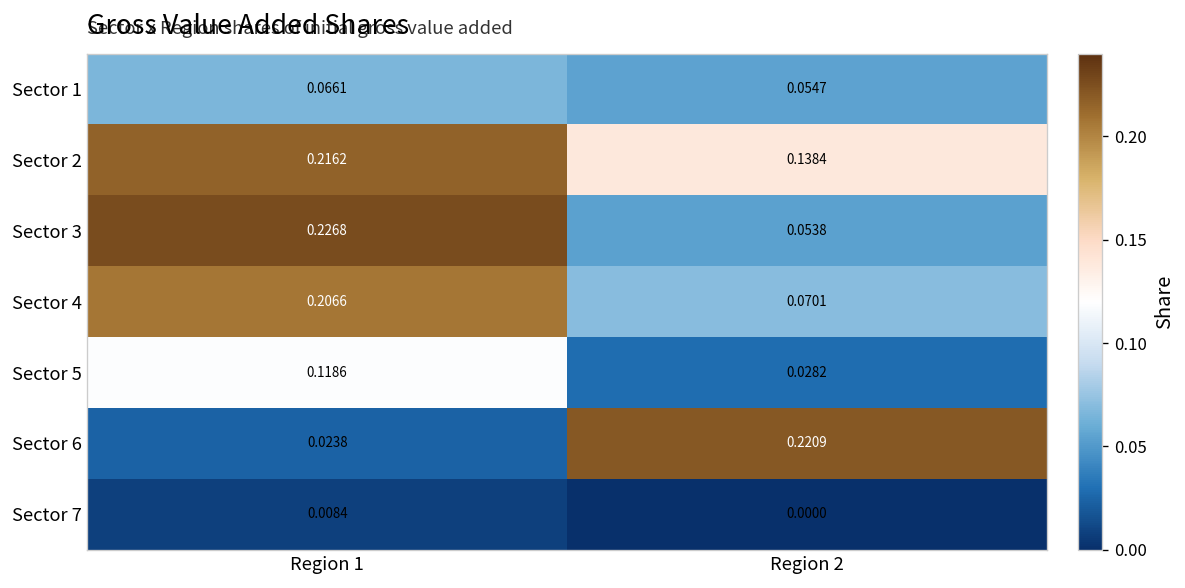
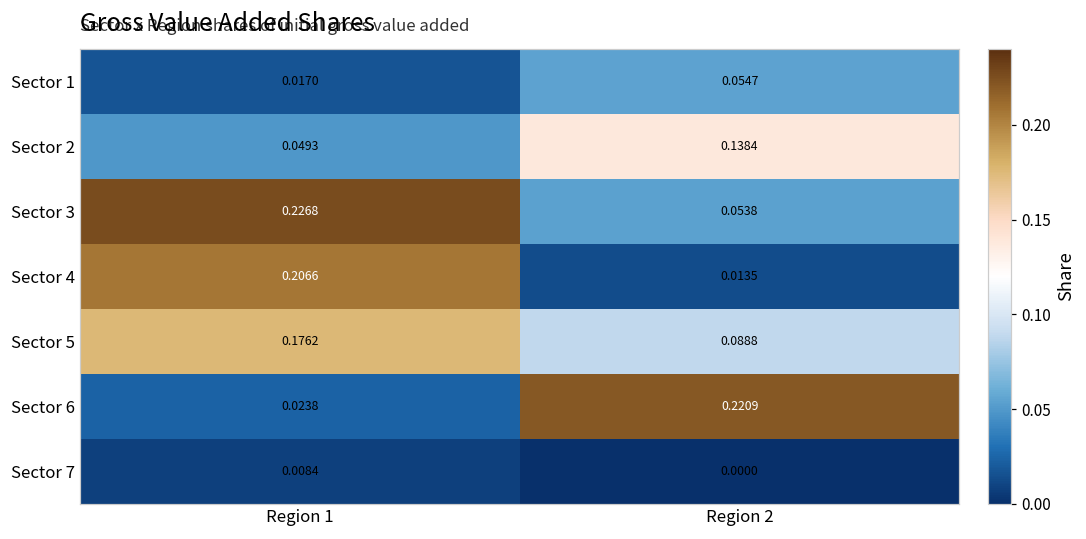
  {
    "Sector 1": {
-     "Region 1": 0.0661,
+     "Region 1": 0.0170,
      "Region 2": 0.0547
    },
    "Sector 2": {
-     "Region 1": 0.2162,
+     "Region 1": 0.0493,
      "Region 2": 0.1384
    },
    "Sector 3": {
      "Region 1": 0.2268,
      "Region 2": 0.0538
    },
    "Sector 4": {
      "Region 1": 0.2066,
-     "Region 2": 0.0701
+     "Region 2": 0.0135
    },
    "Sector 5": {
-     "Region 1": 0.1186,
-     "Region 2": 0.0282
+     "Region 1": 0.1762,
+     "Region 2": 0.0888
    },
    "Sector 6": {
      "Region 1": 0.0238,
      "Region 2": 0.2209
    },
    "Sector 7": {
      "Region 1": 0.0084,
      "Region 2": 0.0000
    }
  }
